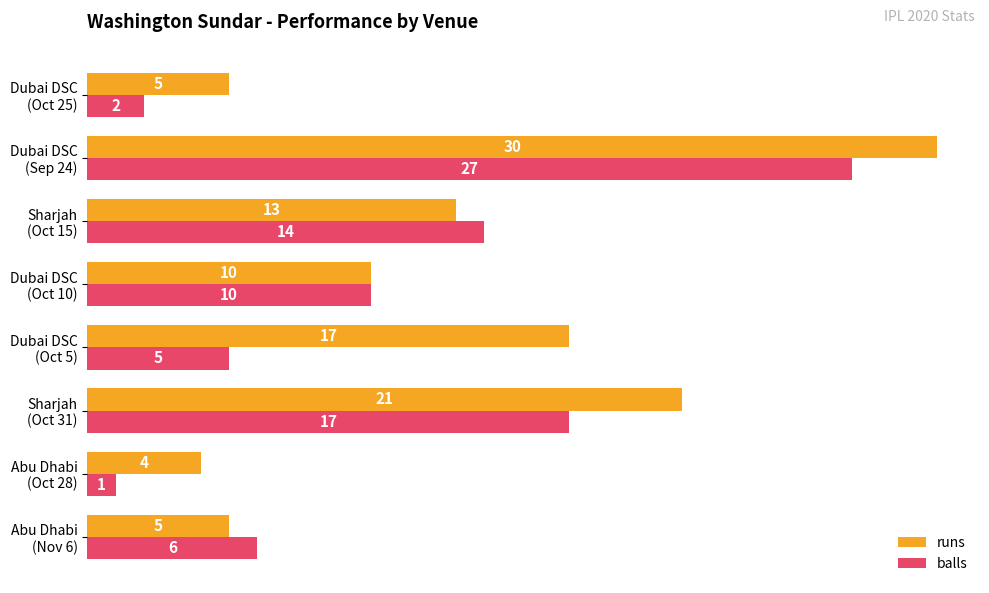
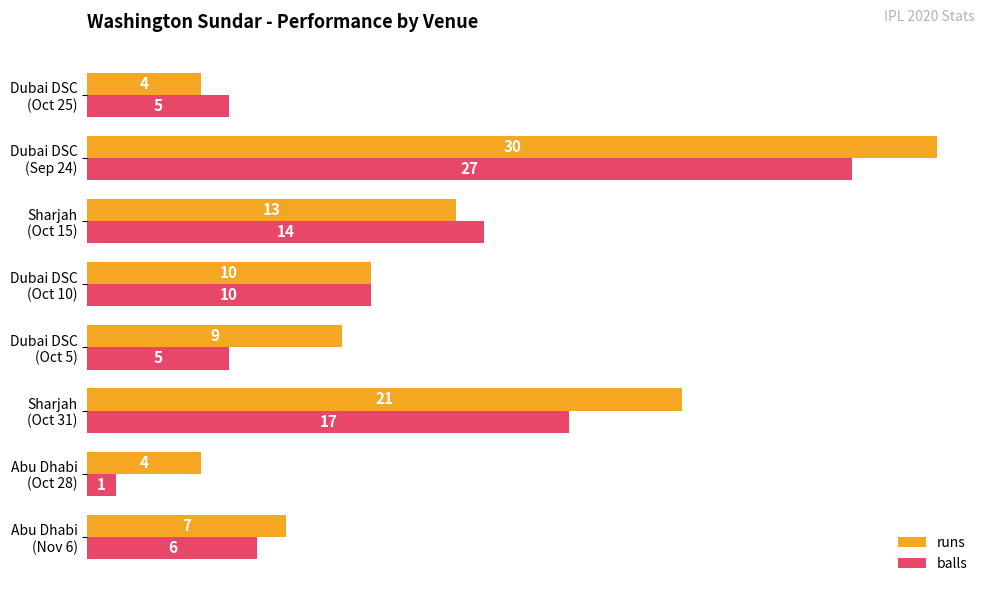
  {
    "runs": {
-     "Dubai DSC (Oct 25)": 5,
+     "Dubai DSC (Oct 25)": 4,
      "Dubai DSC (Sep 24)": 30,
      "Sharjah (Oct 15)": 13,
      "Dubai DSC (Oct 10)": 10,
-     "Dubai DSC (Oct 5)": 17,
+     "Dubai DSC (Oct 5)": 9,
      "Sharjah (Oct 31)": 21,
      "Abu Dhabi (Oct 28)": 4,
-     "Abu Dhabi (Nov 6)": 5
+     "Abu Dhabi (Nov 6)": 7
    },
    "balls": {
-     "Dubai DSC (Oct 25)": 2,
+     "Dubai DSC (Oct 25)": 5,
      "Dubai DSC (Sep 24)": 27,
      "Sharjah (Oct 15)": 14,
      "Dubai DSC (Oct 10)": 10,
      "Dubai DSC (Oct 5)": 5,
      "Sharjah (Oct 31)": 17,
      "Abu Dhabi (Oct 28)": 1,
      "Abu Dhabi (Nov 6)": 6
    }
  }
